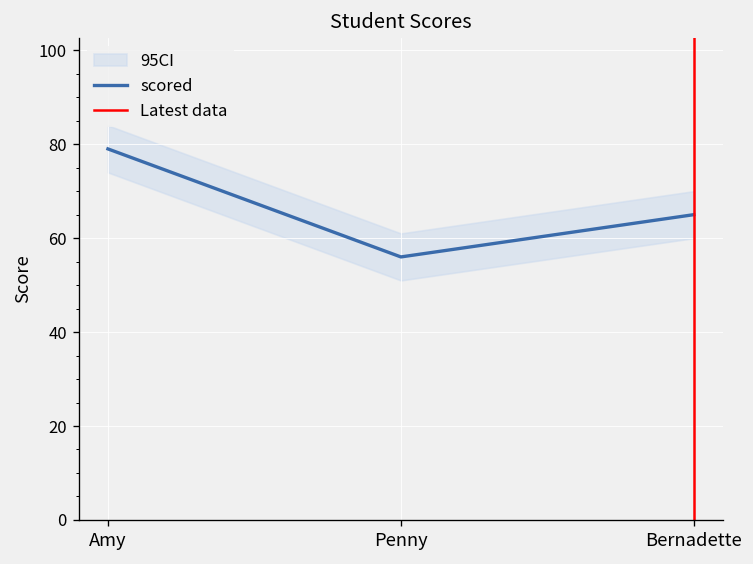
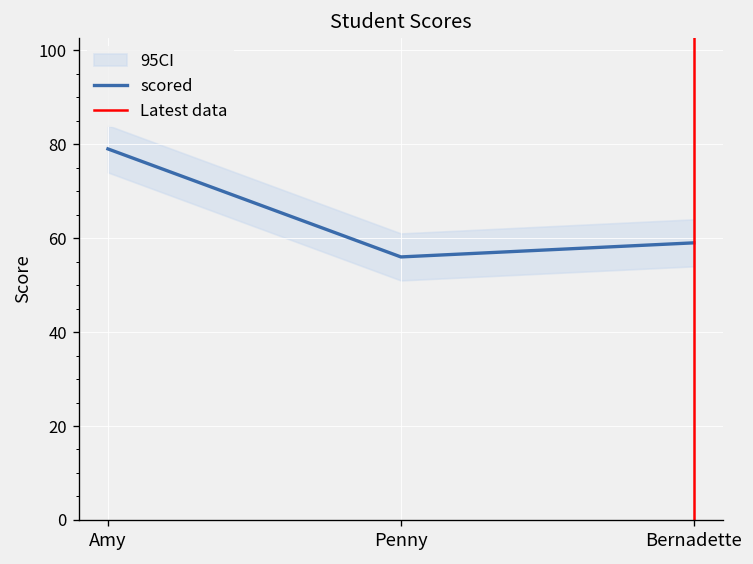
  {
    "scored": {
      "Amy": 79,
      "Penny": 56,
-     "Bernadette": 65
+     "Bernadette": 59
    }
  }
